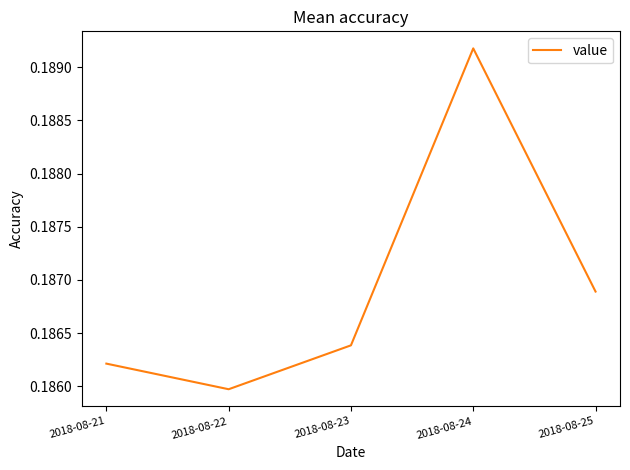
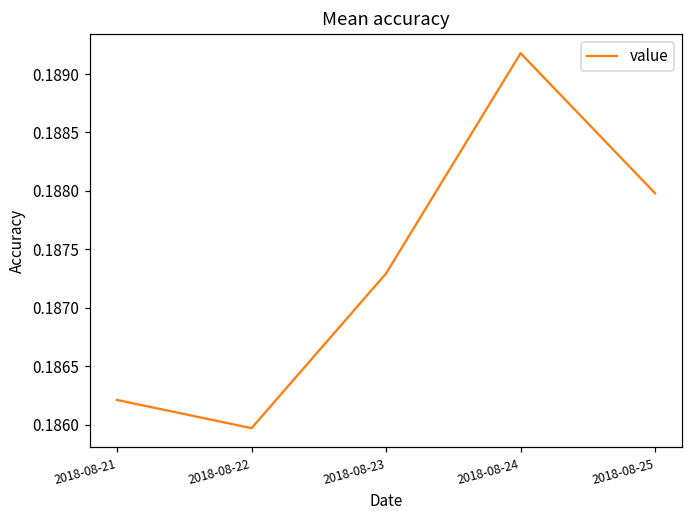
  {
    "2018-08-21": 0.18621,
    "2018-08-22": 0.18597,
-   "2018-08-23": 0.18638,
+   "2018-08-23": 0.18729,
    "2018-08-24": 0.18918,
-   "2018-08-25": 0.18689
+   "2018-08-25": 0.18798
  }
